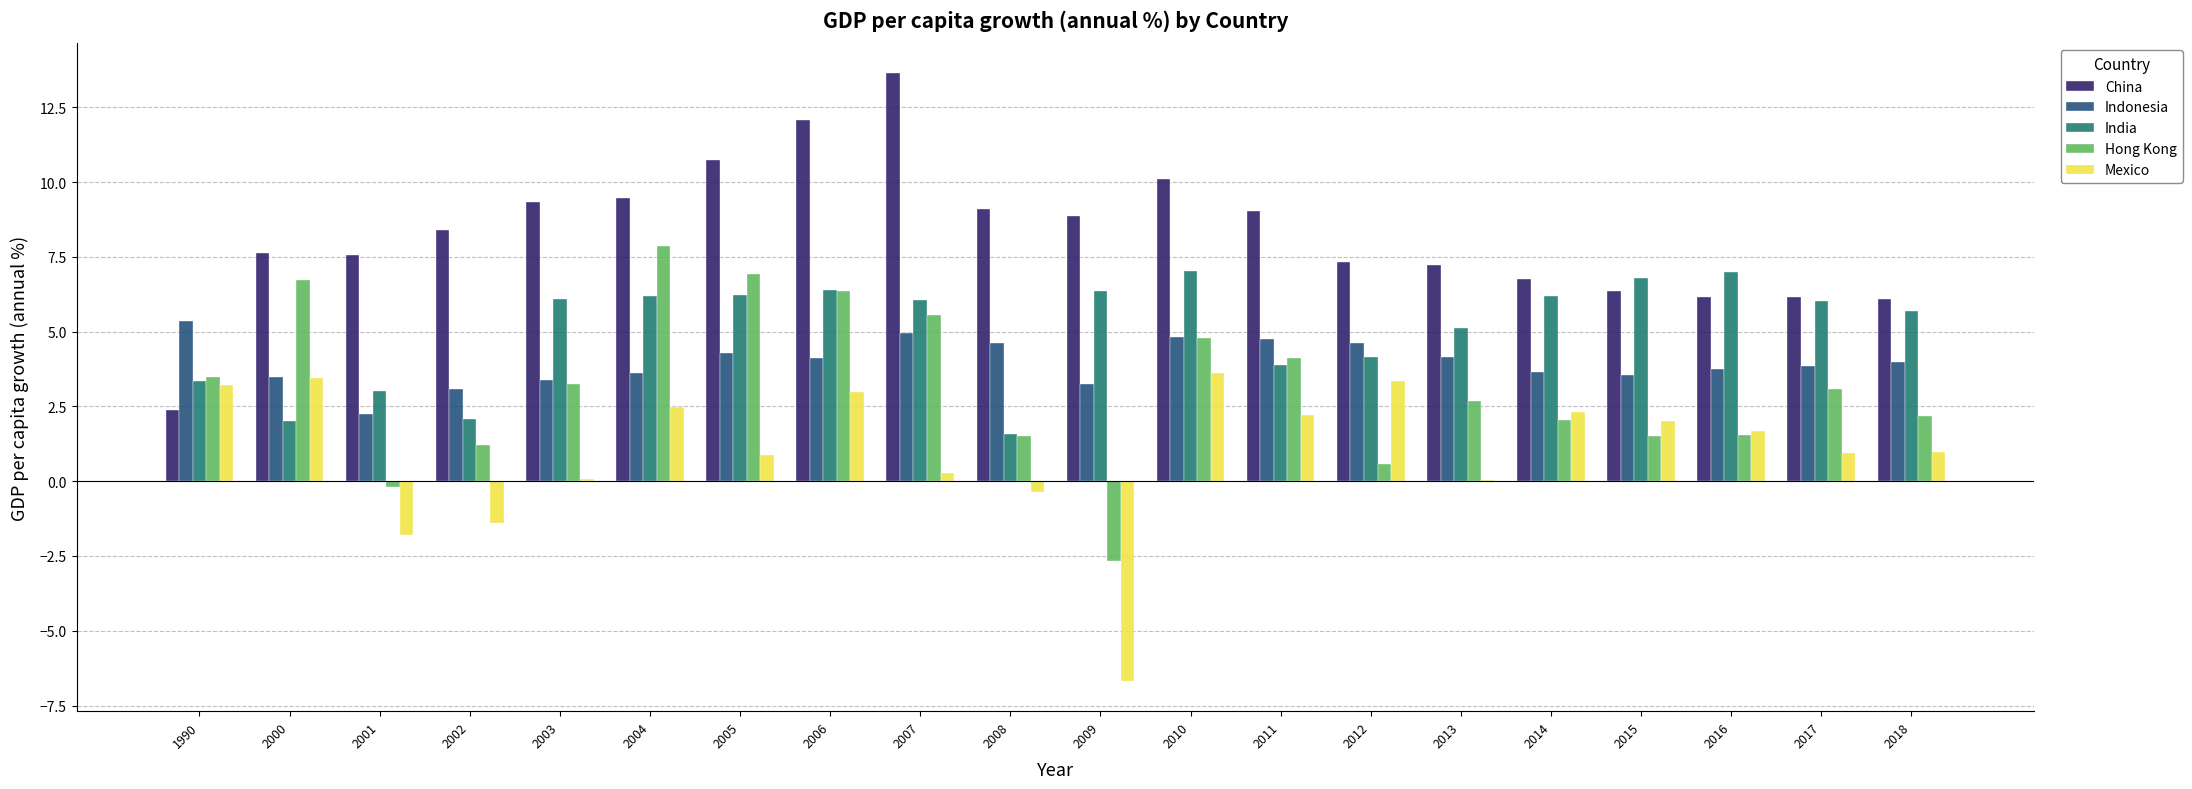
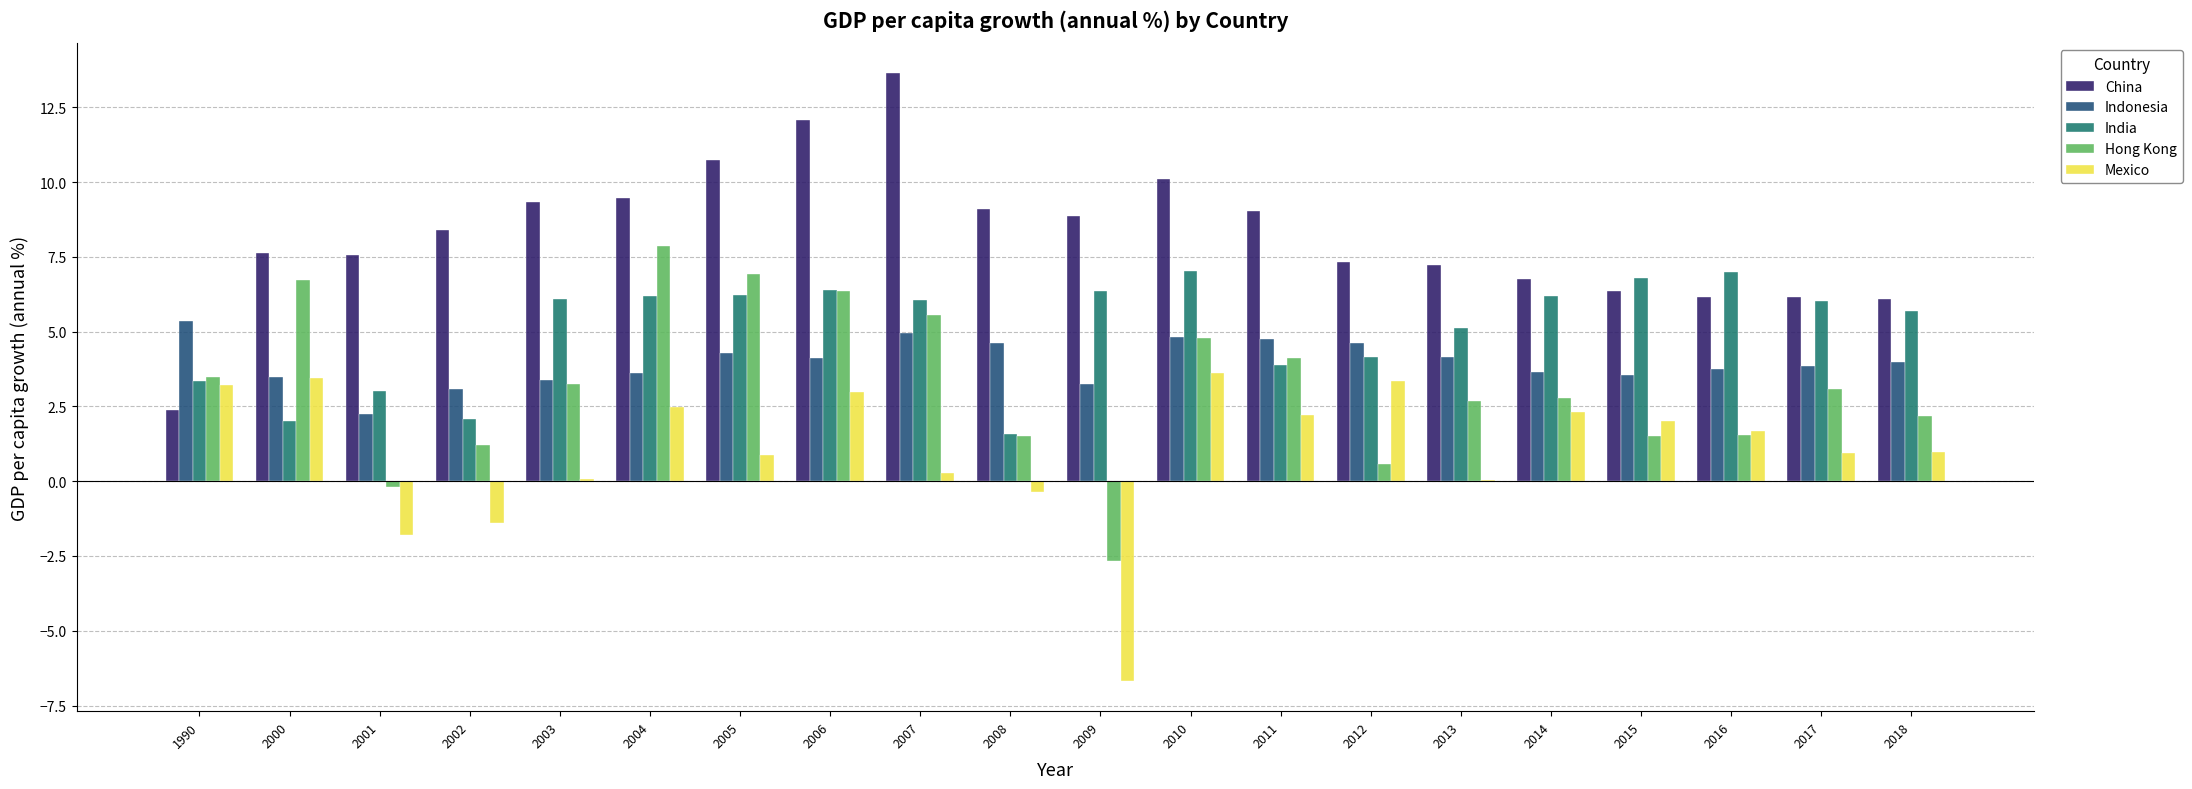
  {
    "Hong Kong": {
      "1990": 3.5,
      "2000": 6.7,
      "2001": -0.2,
      "2002": 1.2,
      "2003": 3.3,
      "2004": 7.9,
      "2005": 6.9,
      "2006": 6.3,
      "2007": 5.6,
      "2008": 1.5,
      "2009": -2.7,
      "2010": 4.8,
      "2011": 4.1,
      "2012": 0.6,
      "2013": 2.7,
-     "2014": 2.0,
+     "2014": 2.8,
      "2015": 1.5,
      "2016": 1.5,
      "2017": 3.1,
      "2018": 2.2
    },
    "Mexico": {
      "1990": 3.2,
      "2000": 3.4,
      "2001": -1.8,
      "2002": -1.4,
      "2004": 2.5,
      "2005": 0.9,
      "2006": 3.0,
      "2007": 0.3,
      "2008": -0.4,
      "2009": -6.7,
      "2010": 3.6,
      "2011": 2.2,
      "2012": 3.4,
      "2014": 2.3,
      "2015": 2.0,
      "2016": 1.7,
      "2017": 0.9,
      "2018": 1.0
    }
  }
